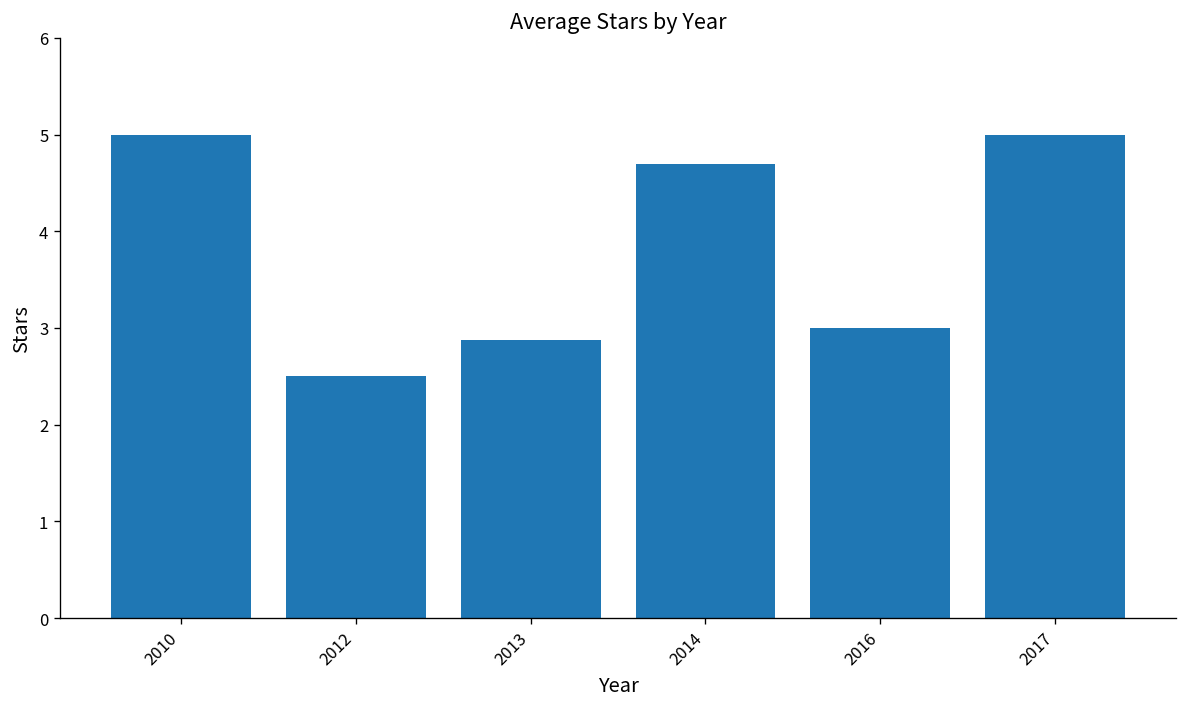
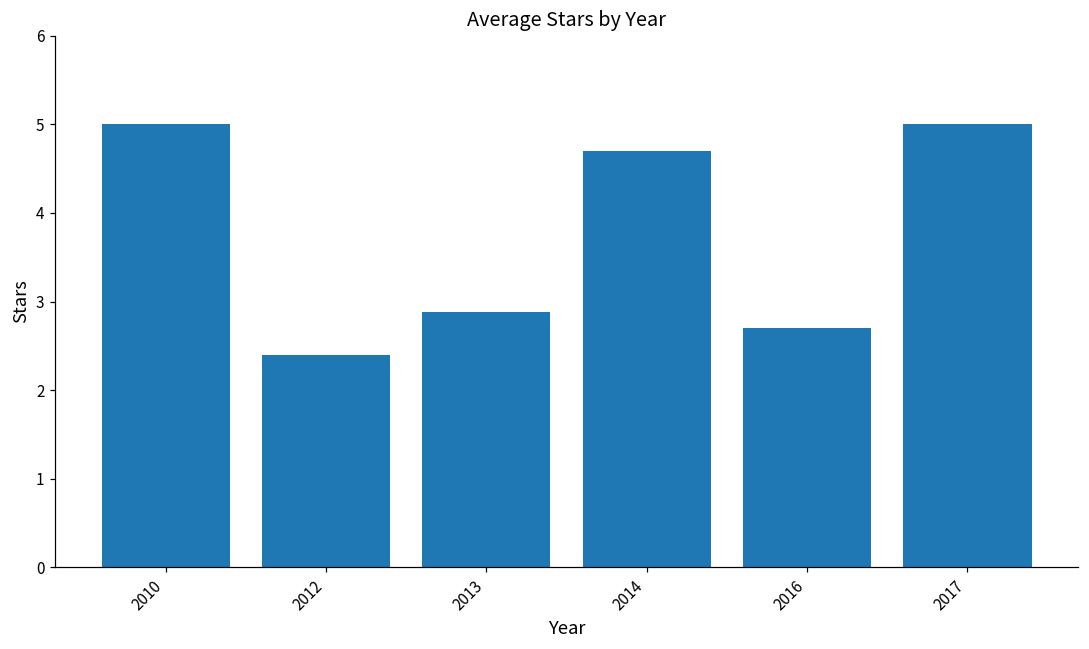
  {
    "2010": 5.0,
-   "2012": 2.5,
+   "2012": 2.4,
    "2013": 2.9,
    "2014": 4.7,
-   "2016": 3.0,
+   "2016": 2.7,
    "2017": 5.0
  }
